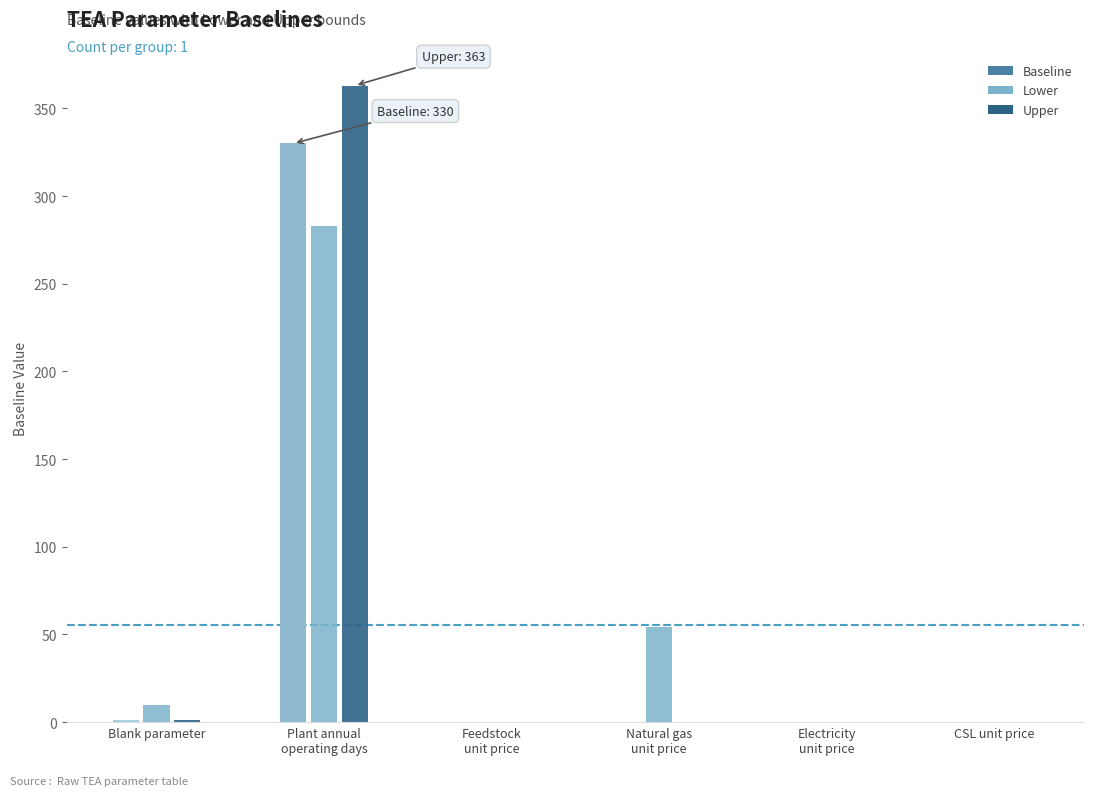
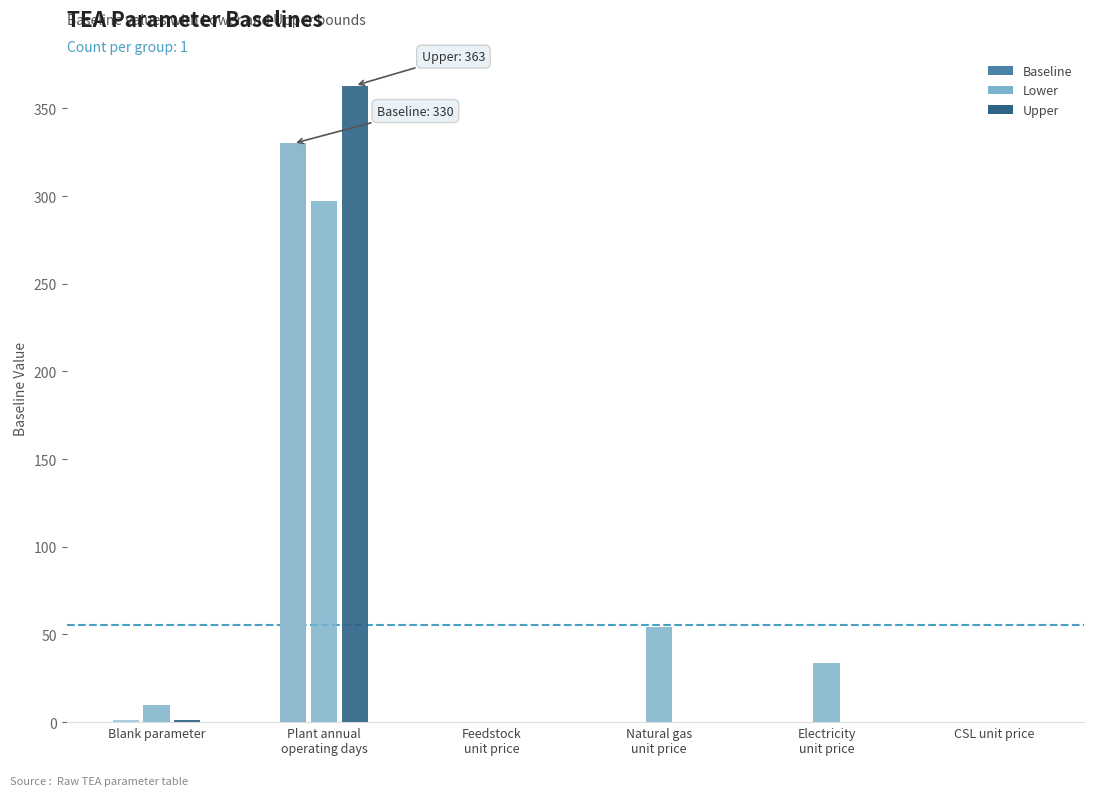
  {
    "Blank parameter": 10,
-   "Plant annual operating days": 283,
+   "Plant annual operating days": 297,
    "Natural gas unit price": 54,
-   "Electricity unit price": 0
+   "Electricity unit price": 34
  }
